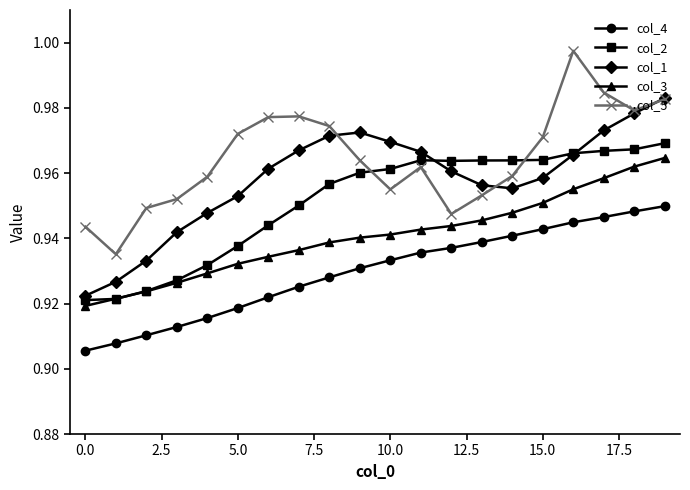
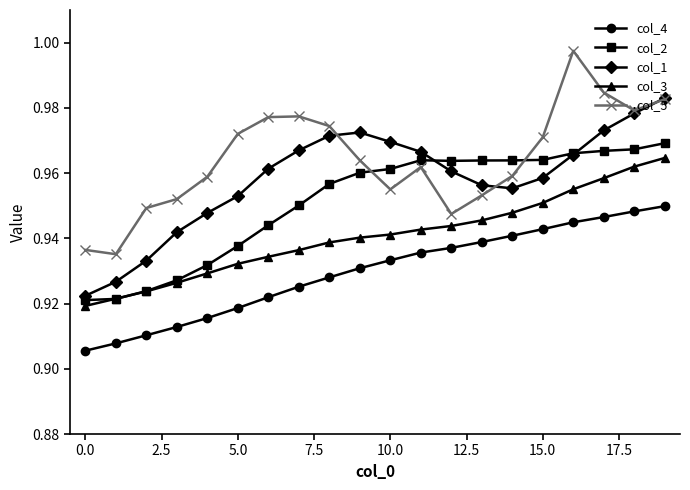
  {
    "col_5": {
-     "0.0": 0.944,
+     "0.0": 0.936,
      "5.0": 0.972,
      "10.0": 0.955,
      "15.0": 0.971
    }
  }
